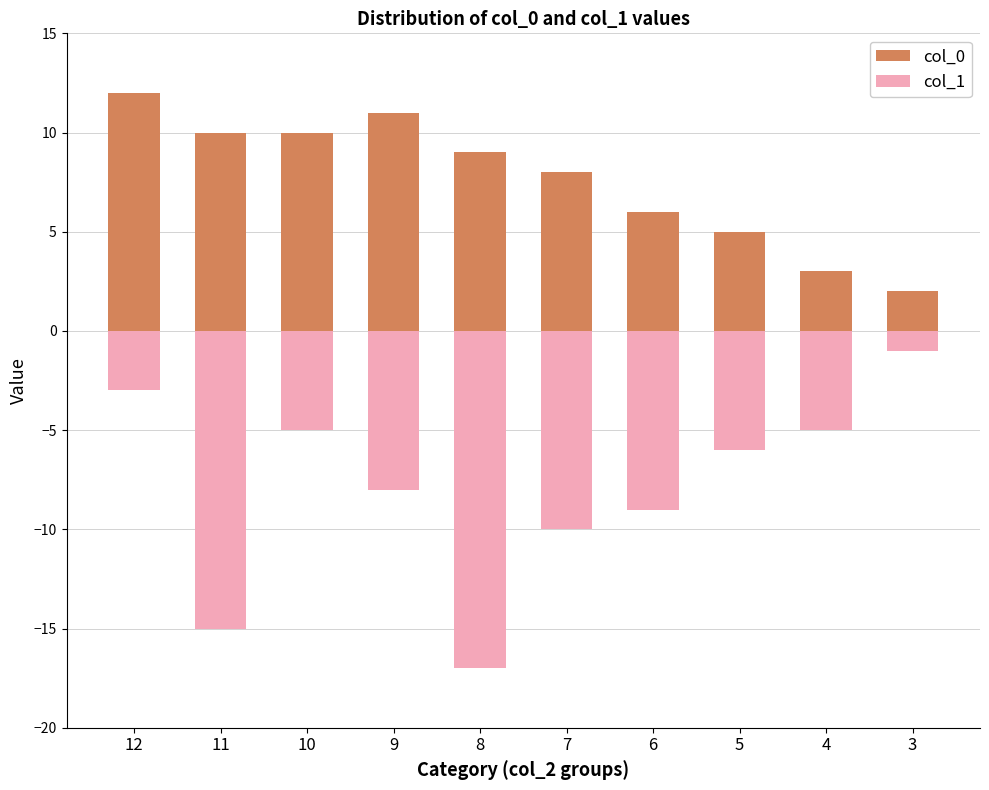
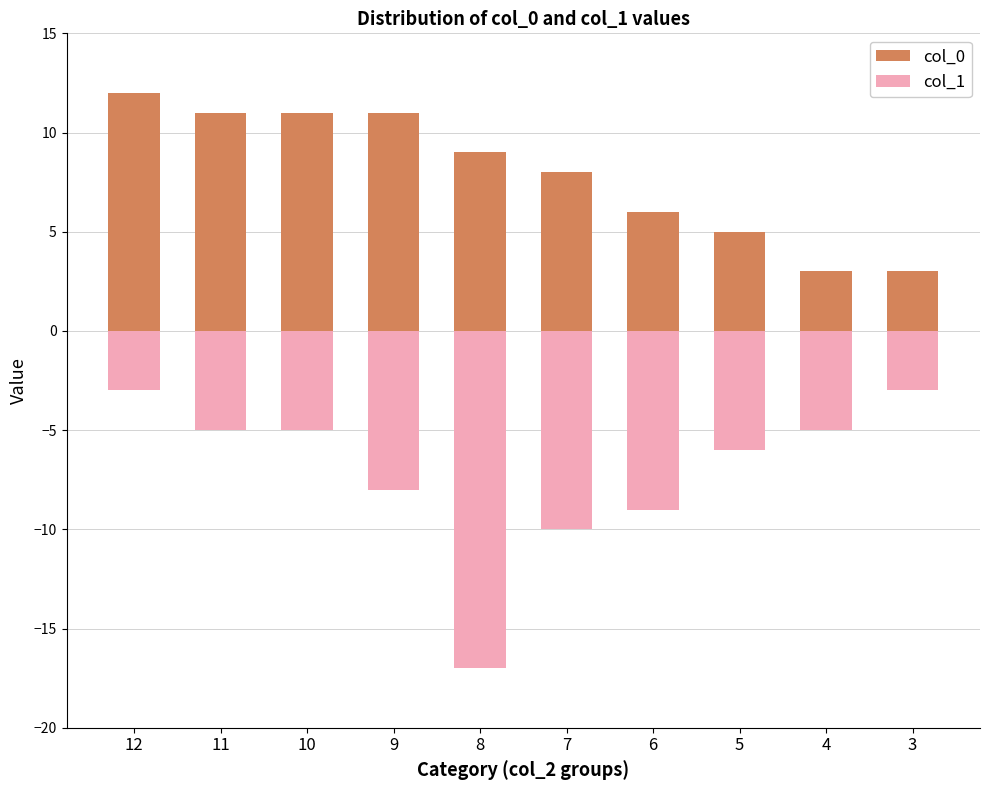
  {
    "col_0": {
      "12": 12,
-     "11": 10,
-     "10": 10,
+     "11": 11,
+     "10": 11,
      "9": 11,
      "8": 9,
      "7": 8,
      "6": 6,
      "5": 5,
      "4": 3,
-     "3": 2
+     "3": 3
    },
    "col_1": {
      "12": -3,
-     "11": -15,
+     "11": -5,
      "10": -5,
      "9": -8,
      "8": -17,
      "7": -10,
      "6": -9,
      "5": -6,
      "4": -5,
-     "3": -1
+     "3": -3
    }
  }
